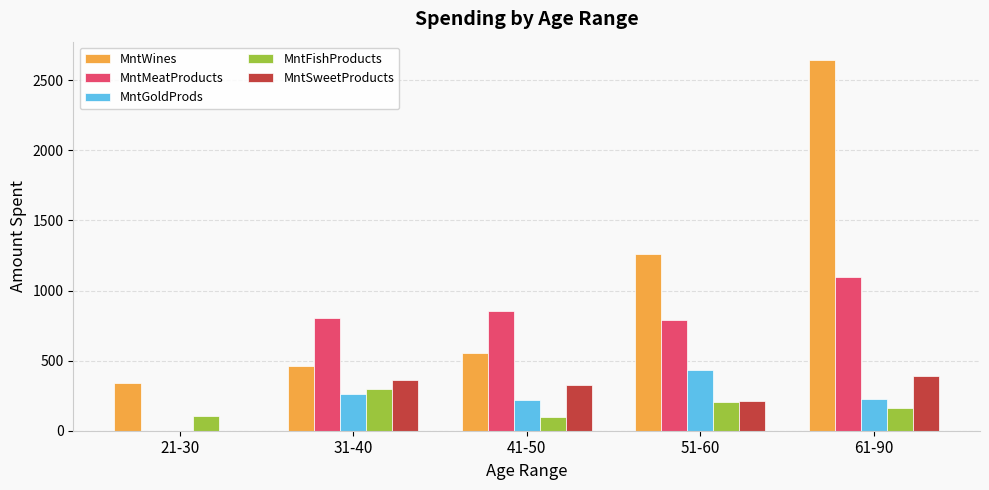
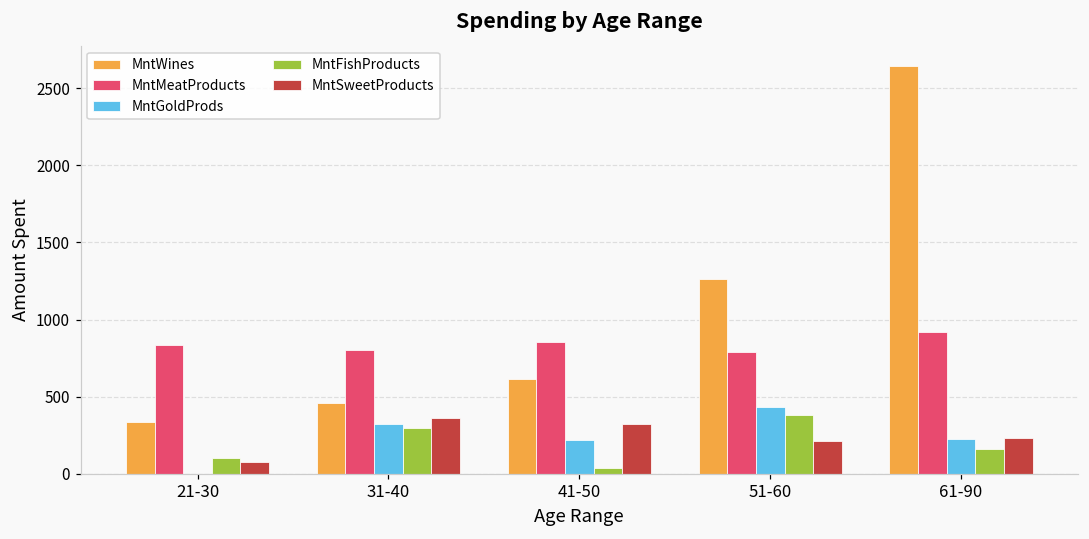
  {
    "MntWines": {
      "21-30": 340,
      "31-40": 460,
-     "41-50": 550,
+     "41-50": 610,
      "51-60": 1260,
      "61-90": 2640
    },
    "MntMeatProducts": {
-     "21-30": 0,
+     "21-30": 840,
      "31-40": 800,
      "41-50": 850,
      "51-60": 790,
-     "61-90": 1100
+     "61-90": 920
    },
    "MntGoldProds": {
      "21-30": 0,
-     "31-40": 260,
+     "31-40": 320,
      "41-50": 220,
      "51-60": 430,
      "61-90": 230
    },
    "MntFishProducts": {
      "21-30": 100,
      "31-40": 300,
-     "41-50": 100,
-     "51-60": 200,
+     "41-50": 40,
+     "51-60": 380,
      "61-90": 160
    },
    "MntSweetProducts": {
-     "21-30": 0,
+     "21-30": 80,
      "31-40": 370,
      "41-50": 320,
      "51-60": 210,
-     "61-90": 390
+     "61-90": 230
    }
  }
